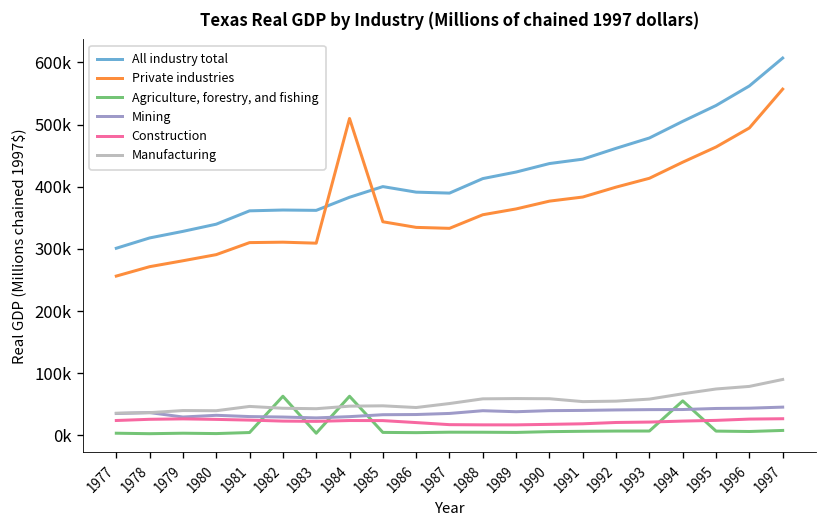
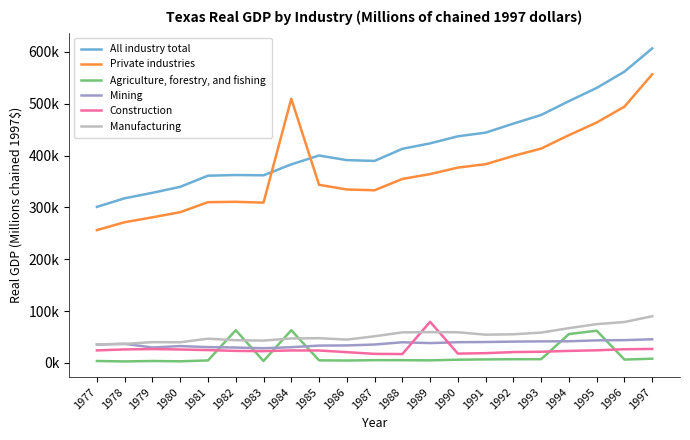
  {
    "Private industries": {
      "1977": 260000,
      "1978": 270000,
      "1979": 280000,
      "1980": 290000,
      "1981": 310000,
      "1982": 310000,
      "1983": 310000,
      "1984": 510000,
      "1985": 340000,
      "1986": 330000,
      "1987": 330000,
      "1988": 350000,
      "1989": 360000,
      "1990": 380000,
      "1991": 380000,
      "1992": 400000,
      "1993": 410000,
      "1994": 440000,
      "1995": 460000,
      "1996": 490000,
      "1997": 560000
    },
    "Agriculture, forestry, and fishing": {
      "1977": 0,
      "1978": 0,
      "1979": 0,
      "1980": 0,
      "1981": 0,
      "1982": 60000,
      "1983": 0,
      "1984": 60000,
      "1985": 0,
      "1986": 0,
      "1987": 10000,
      "1988": 10000,
      "1989": 0,
      "1990": 10000,
      "1991": 10000,
      "1992": 10000,
      "1993": 10000,
      "1994": 60000,
-     "1995": 10000,
+     "1995": 60000,
      "1996": 10000,
      "1997": 10000
    },
    "Construction": {
      "1977": 20000,
      "1978": 30000,
      "1980": 30000,
      "1981": 20000,
      "1982": 20000,
      "1983": 20000,
      "1984": 20000,
      "1985": 20000,
      "1986": 20000,
      "1987": 20000,
      "1988": 20000,
-     "1989": 20000,
+     "1989": 80000,
      "1990": 20000,
      "1991": 20000,
      "1992": 20000,
      "1993": 20000,
      "1994": 20000,
      "1995": 20000,
      "1996": 30000,
      "1997": 30000
    }
  }
